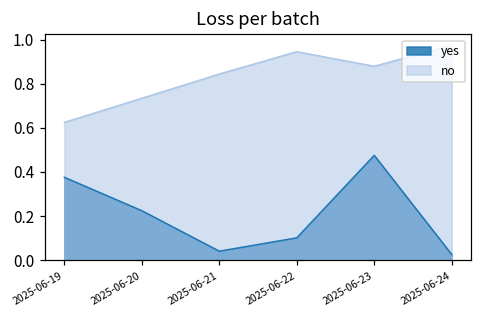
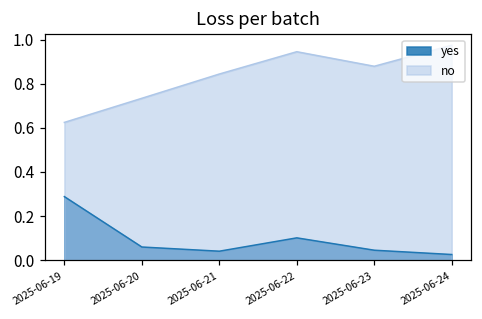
  {
    "yes": {
-     "2025-06-19": 0.38,
-     "2025-06-20": 0.22,
+     "2025-06-19": 0.29,
+     "2025-06-20": 0.06,
      "2025-06-21": 0.04,
      "2025-06-22": 0.10,
-     "2025-06-23": 0.48,
+     "2025-06-23": 0.05,
      "2025-06-24": 0.03
    },
    "no": {
      "2025-06-19": 0.62,
      "2025-06-20": 0.73,
      "2025-06-21": 0.84,
      "2025-06-22": 0.95,
      "2025-06-23": 0.88
    }
  }
